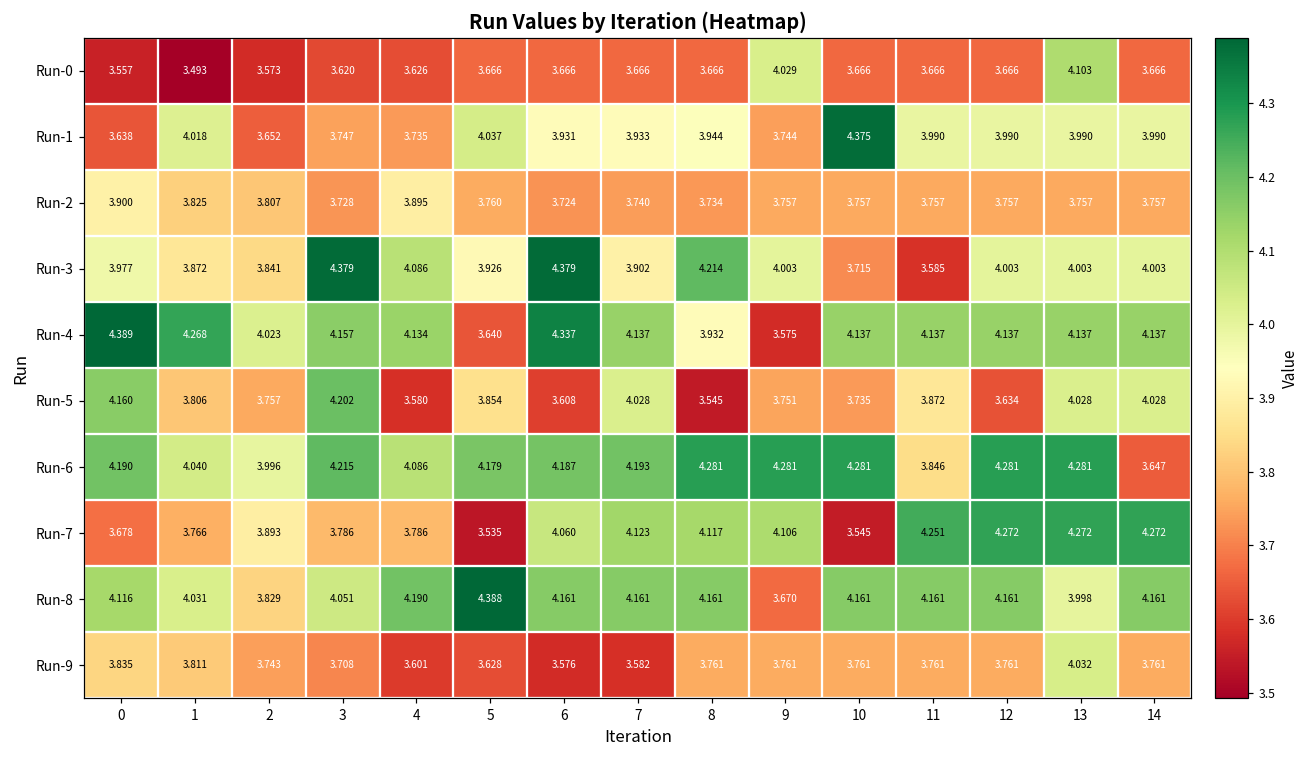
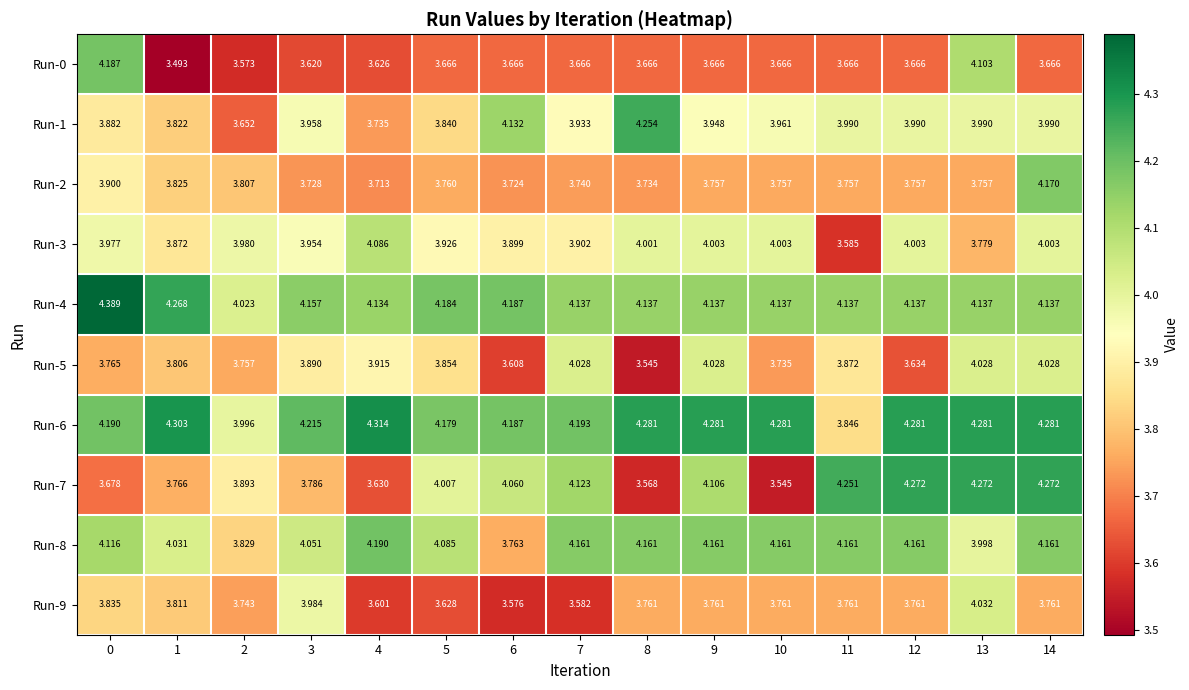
  {
    "Run-0": {
-     "0": 3.557,
+     "0": 4.187,
      "1": 3.493,
      "2": 3.573,
      "3": 3.620,
      "4": 3.626,
      "5": 3.666,
      "6": 3.666,
      "7": 3.666,
      "8": 3.666,
-     "9": 4.029,
+     "9": 3.666,
      "10": 3.666,
      "11": 3.666,
      "12": 3.666,
      "13": 4.103,
      "14": 3.666
    },
    "Run-1": {
-     "0": 3.638,
-     "1": 4.018,
+     "0": 3.882,
+     "1": 3.822,
      "2": 3.652,
-     "3": 3.747,
+     "3": 3.958,
      "4": 3.735,
-     "5": 4.037,
-     "6": 3.931,
+     "5": 3.840,
+     "6": 4.132,
      "7": 3.933,
-     "8": 3.944,
-     "9": 3.744,
-     "10": 4.375,
+     "8": 4.254,
+     "9": 3.948,
+     "10": 3.961,
      "11": 3.990,
      "12": 3.990,
      "13": 3.990,
      "14": 3.990
    },
    "Run-2": {
      "0": 3.900,
      "1": 3.825,
      "2": 3.807,
      "3": 3.728,
-     "4": 3.895,
+     "4": 3.713,
      "5": 3.760,
      "6": 3.724,
      "7": 3.740,
      "8": 3.734,
      "9": 3.757,
      "10": 3.757,
      "11": 3.757,
      "12": 3.757,
      "13": 3.757,
-     "14": 3.757
+     "14": 4.170
    },
    "Run-3": {
      "0": 3.977,
      "1": 3.872,
-     "2": 3.841,
-     "3": 4.379,
+     "2": 3.980,
+     "3": 3.954,
      "4": 4.086,
      "5": 3.926,
-     "6": 4.379,
+     "6": 3.899,
      "7": 3.902,
-     "8": 4.214,
+     "8": 4.001,
      "9": 4.003,
-     "10": 3.715,
+     "10": 4.003,
      "11": 3.585,
      "12": 4.003,
-     "13": 4.003,
+     "13": 3.779,
      "14": 4.003
    },
    "Run-4": {
      "0": 4.389,
      "1": 4.268,
      "2": 4.023,
      "3": 4.157,
      "4": 4.134,
-     "5": 3.640,
-     "6": 4.337,
+     "5": 4.184,
+     "6": 4.187,
      "7": 4.137,
-     "8": 3.932,
-     "9": 3.575,
+     "8": 4.137,
+     "9": 4.137,
      "10": 4.137,
      "11": 4.137,
      "12": 4.137,
      "13": 4.137,
      "14": 4.137
    },
    "Run-5": {
-     "0": 4.160,
+     "0": 3.765,
      "1": 3.806,
      "2": 3.757,
-     "3": 4.202,
-     "4": 3.580,
+     "3": 3.890,
+     "4": 3.915,
      "5": 3.854,
      "6": 3.608,
      "7": 4.028,
      "8": 3.545,
-     "9": 3.751,
+     "9": 4.028,
      "10": 3.735,
      "11": 3.872,
      "12": 3.634,
      "13": 4.028,
      "14": 4.028
    },
    "Run-6": {
      "0": 4.190,
-     "1": 4.040,
+     "1": 4.303,
      "2": 3.996,
      "3": 4.215,
-     "4": 4.086,
+     "4": 4.314,
      "5": 4.179,
      "6": 4.187,
      "7": 4.193,
      "8": 4.281,
      "9": 4.281,
      "10": 4.281,
      "11": 3.846,
      "12": 4.281,
      "13": 4.281,
-     "14": 3.647
+     "14": 4.281
    },
    "Run-7": {
      "0": 3.678,
      "1": 3.766,
      "2": 3.893,
      "3": 3.786,
-     "4": 3.786,
-     "5": 3.535,
+     "4": 3.630,
+     "5": 4.007,
      "6": 4.060,
      "7": 4.123,
-     "8": 4.117,
+     "8": 3.568,
      "9": 4.106,
      "10": 3.545,
      "11": 4.251,
      "12": 4.272,
      "13": 4.272,
      "14": 4.272
    },
    "Run-8": {
      "0": 4.116,
      "1": 4.031,
      "2": 3.829,
      "3": 4.051,
      "4": 4.190,
-     "5": 4.388,
-     "6": 4.161,
+     "5": 4.085,
+     "6": 3.763,
      "7": 4.161,
      "8": 4.161,
-     "9": 3.670,
+     "9": 4.161,
      "10": 4.161,
      "11": 4.161,
      "12": 4.161,
      "13": 3.998,
      "14": 4.161
    },
    "Run-9": {
      "0": 3.835,
      "1": 3.811,
      "2": 3.743,
-     "3": 3.708,
+     "3": 3.984,
      "4": 3.601,
      "5": 3.628,
      "6": 3.576,
      "7": 3.582,
      "8": 3.761,
      "9": 3.761,
      "10": 3.761,
      "11": 3.761,
      "12": 3.761,
      "13": 4.032,
      "14": 3.761
    }
  }
